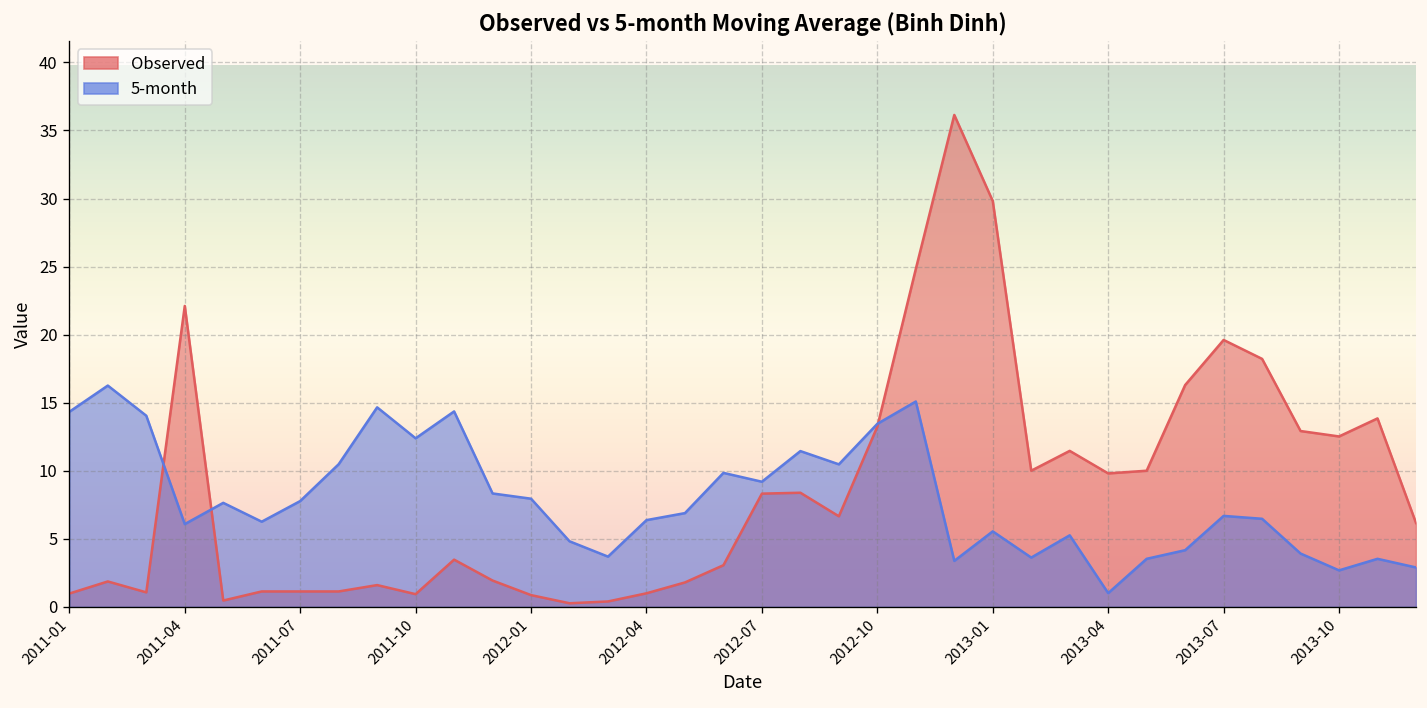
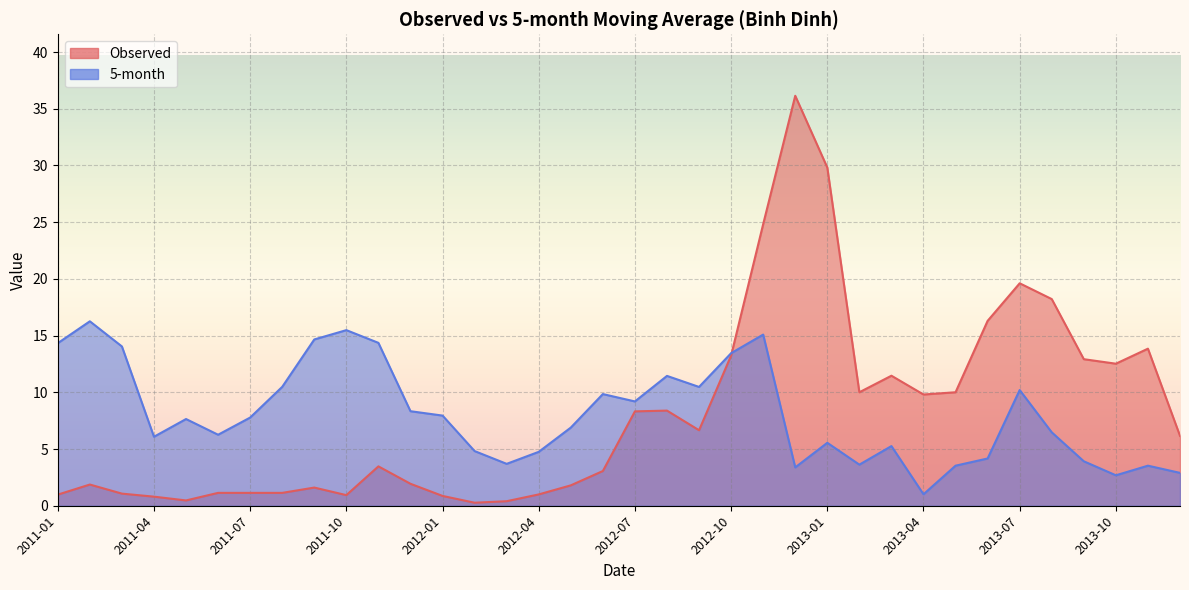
  {
    "Observed": {
      "2011-01": 1.0,
-     "2011-04": 22.1,
+     "2011-04": 0.8,
      "2011-07": 1.1,
      "2011-10": 0.9,
      "2012-01": 0.9,
      "2012-04": 1.0,
      "2012-07": 8.3,
      "2013-01": 29.8,
      "2013-04": 9.8,
      "2013-07": 19.6,
      "2013-10": 12.5
    },
    "5-month": {
      "2011-01": 14.3,
      "2011-04": 6.1,
      "2011-07": 7.8,
-     "2011-10": 12.4,
+     "2011-10": 15.5,
      "2012-01": 7.9,
-     "2012-04": 6.4,
+     "2012-04": 4.8,
      "2012-07": 9.2,
      "2013-01": 5.5,
      "2013-04": 1.0,
-     "2013-07": 6.7,
+     "2013-07": 10.2,
      "2013-10": 2.7
    }
  }
